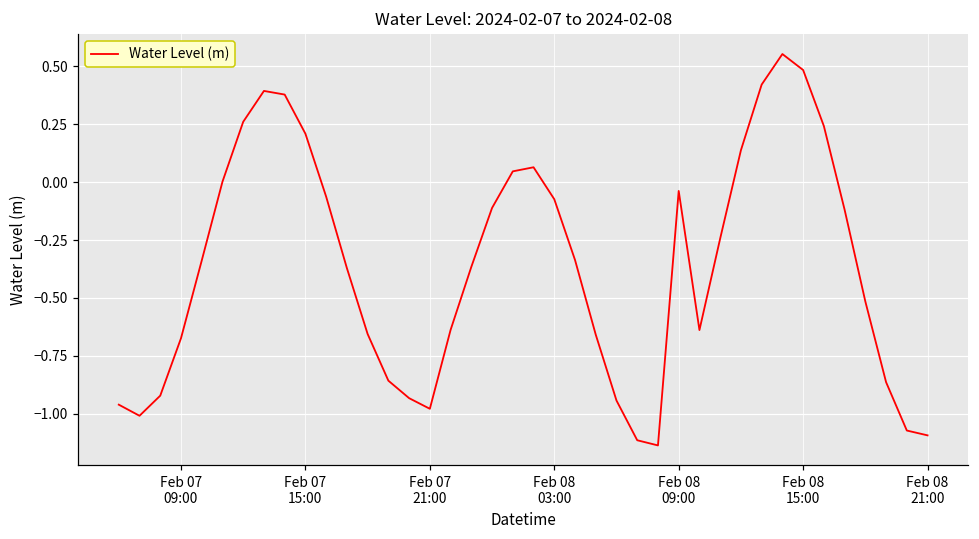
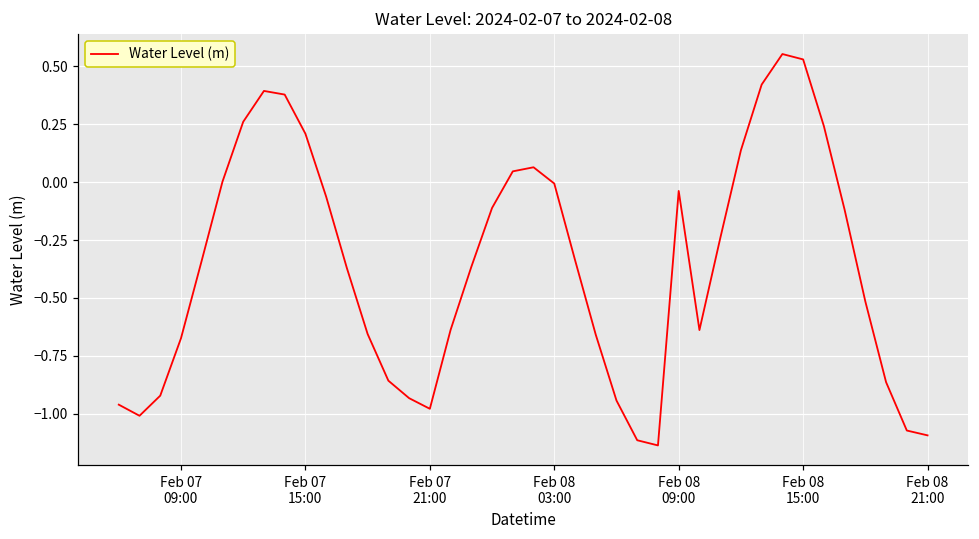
  {
    "Feb 07 09:00": -0.67,
    "Feb 07 15:00": 0.21,
    "Feb 07 21:00": -0.98,
-   "Feb 08 03:00": -0.07,
+   "Feb 08 03:00": -0.01,
    "Feb 08 09:00": -0.04,
-   "Feb 08 15:00": 0.48,
+   "Feb 08 15:00": 0.53,
    "Feb 08 21:00": -1.09
  }
